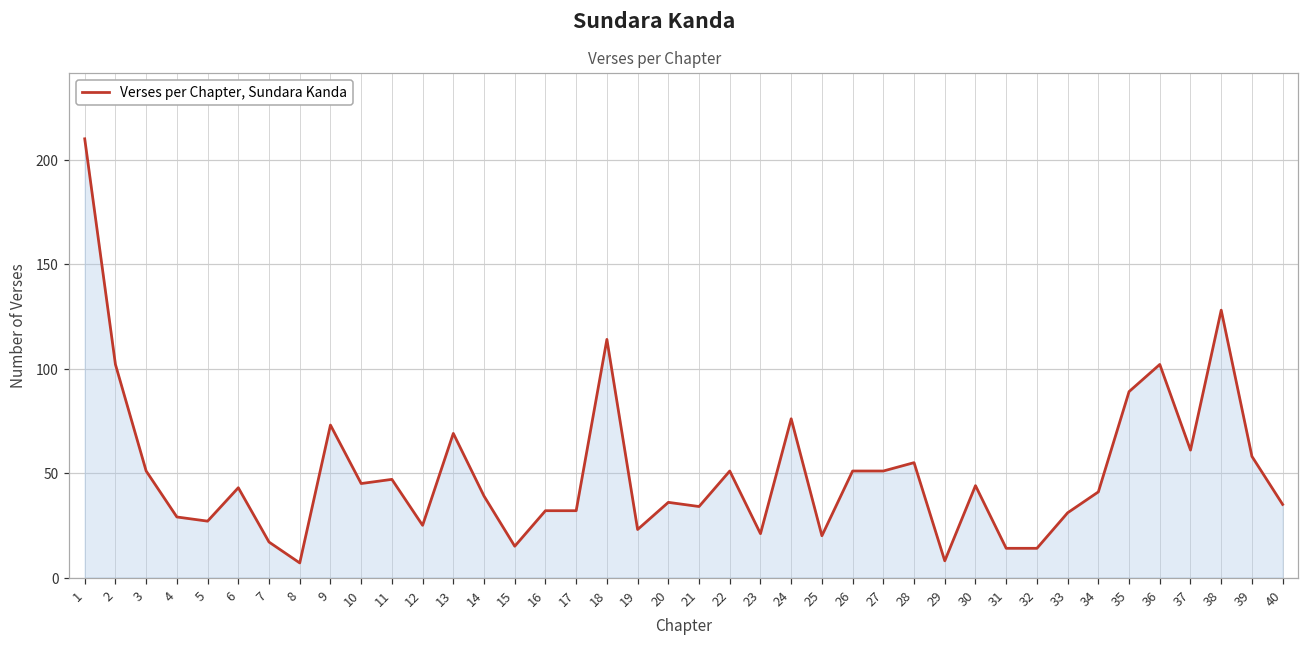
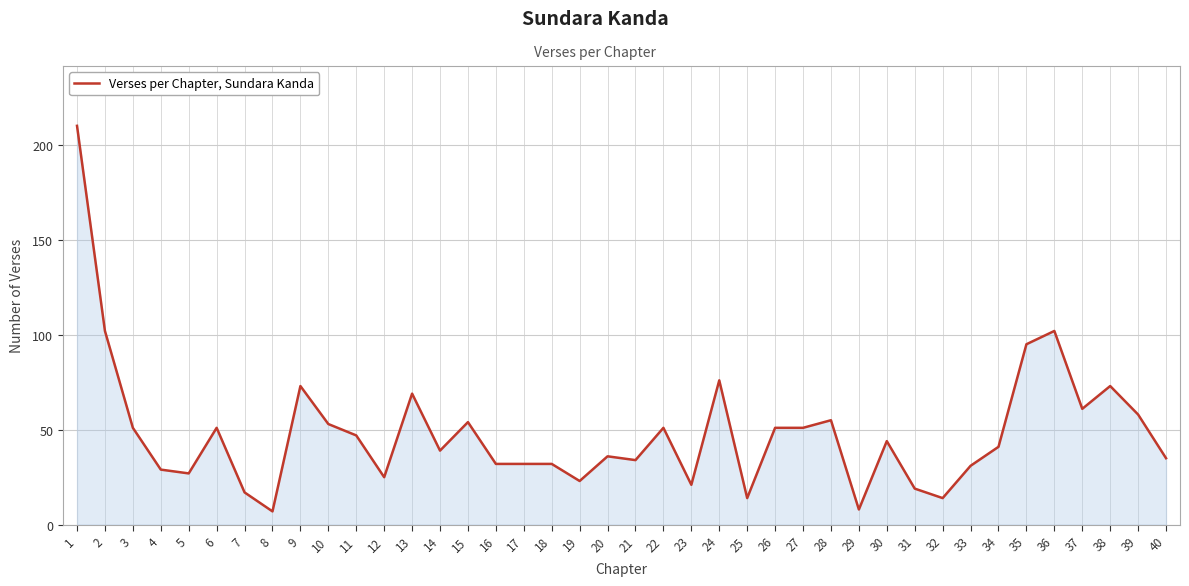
  {
    "1": 210,
    "2": 102,
    "3": 51,
    "4": 29,
    "5": 27,
-   "6": 43,
+   "6": 51,
    "7": 17,
    "8": 7,
    "9": 73,
-   "10": 45,
+   "10": 53,
    "11": 47,
    "12": 25,
    "13": 69,
    "14": 39,
-   "15": 15,
+   "15": 54,
    "16": 32,
    "17": 32,
-   "18": 114,
+   "18": 32,
    "19": 23,
    "20": 36,
    "21": 34,
    "22": 51,
    "23": 21,
    "24": 76,
-   "25": 20,
+   "25": 14,
    "26": 51,
    "27": 51,
    "28": 55,
    "29": 8,
    "30": 44,
-   "31": 14,
+   "31": 19,
    "32": 14,
    "33": 31,
    "34": 41,
-   "35": 89,
+   "35": 95,
    "36": 102,
    "37": 61,
-   "38": 128,
+   "38": 73,
    "39": 58,
    "40": 35
  }
